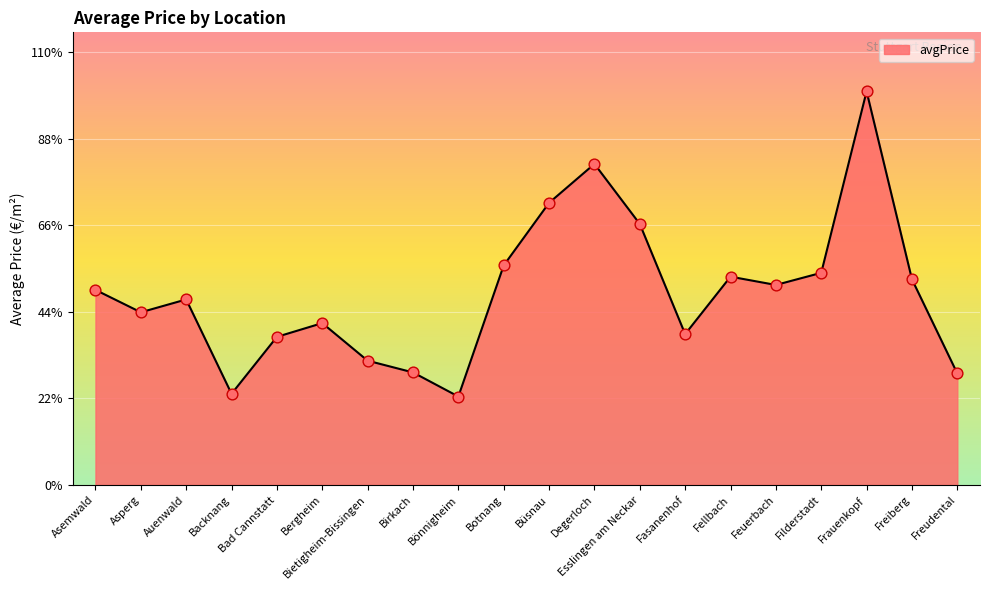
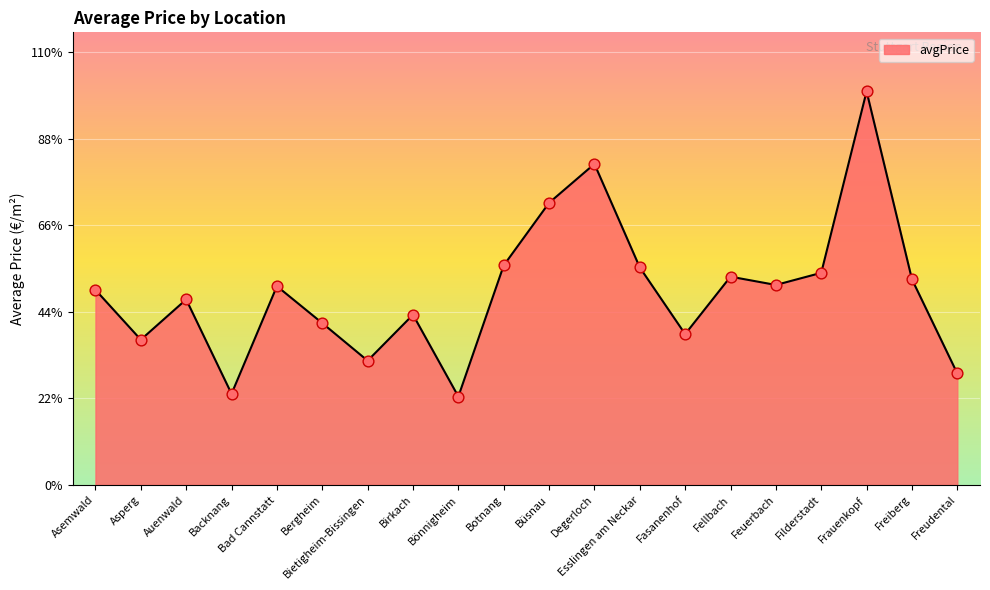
  {
    "Asemwald": "50%",
-   "Asperg": "44%",
+   "Asperg": "37%",
    "Auenwald": "47%",
    "Backnang": "23%",
-   "Bad Cannstatt": "38%",
+   "Bad Cannstatt": "50%",
    "Bergheim": "41%",
    "Bietigheim-Bissingen": "32%",
-   "Birkach": "29%",
+   "Birkach": "43%",
    "Bönnigheim": "22%",
    "Botnang": "56%",
    "Büsnau": "72%",
    "Degerloch": "82%",
-   "Esslingen am Neckar": "66%",
+   "Esslingen am Neckar": "55%",
    "Fasanenhof": "38%",
    "Fellbach": "53%",
    "Feuerbach": "51%",
    "Filderstadt": "54%",
    "Frauenkopf": "100%",
    "Freiberg": "52%",
    "Freudental": "28%"
  }
